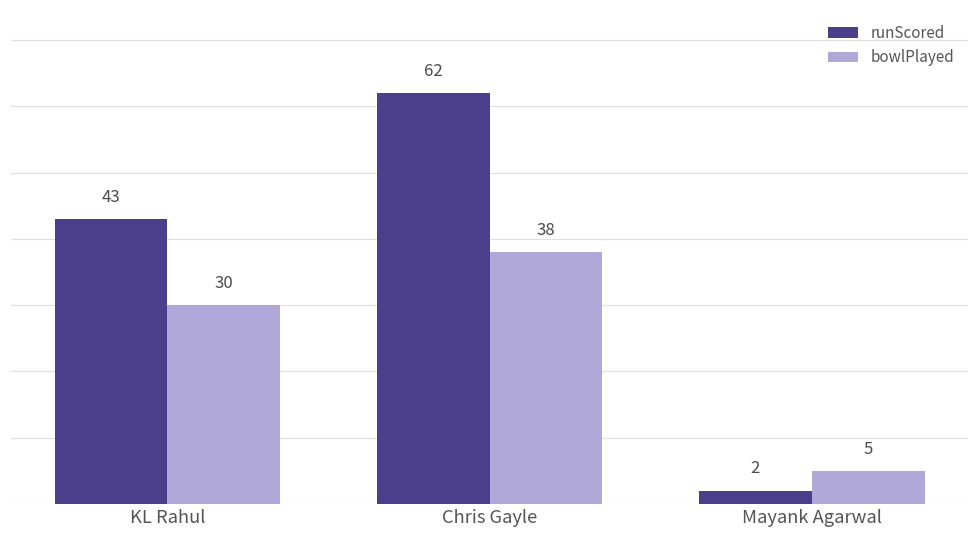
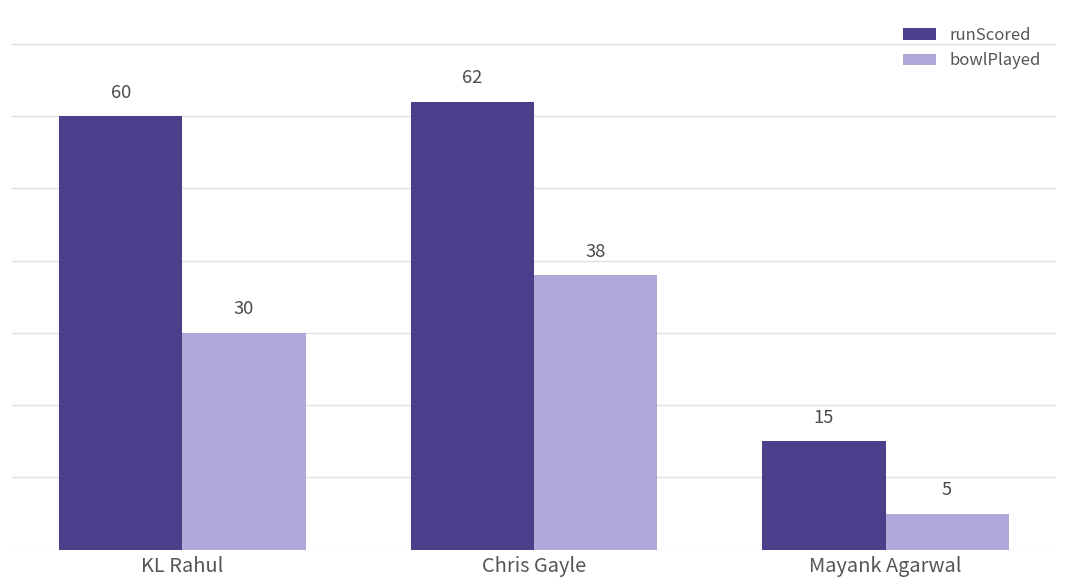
  {
    "runScored": {
-     "KL Rahul": 43,
+     "KL Rahul": 60,
      "Chris Gayle": 62,
-     "Mayank Agarwal": 2
+     "Mayank Agarwal": 15
    },
    "bowlPlayed": {
      "KL Rahul": 30,
      "Chris Gayle": 38,
      "Mayank Agarwal": 5
    }
  }
